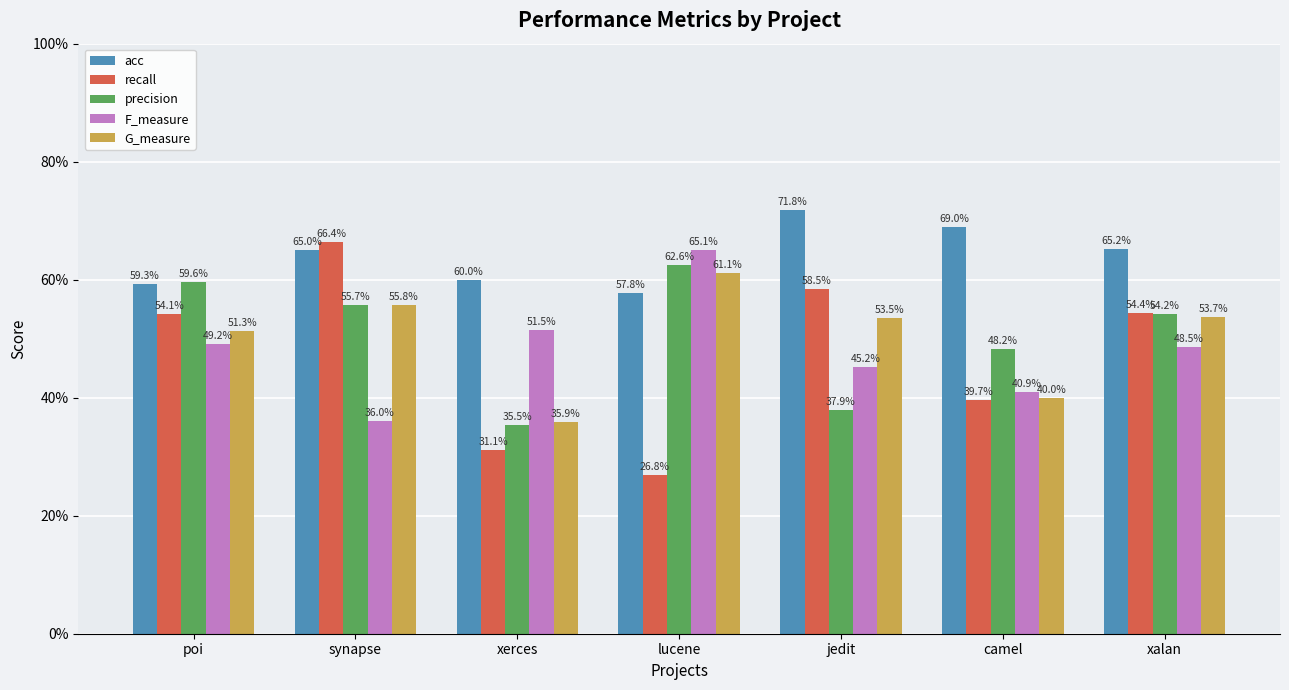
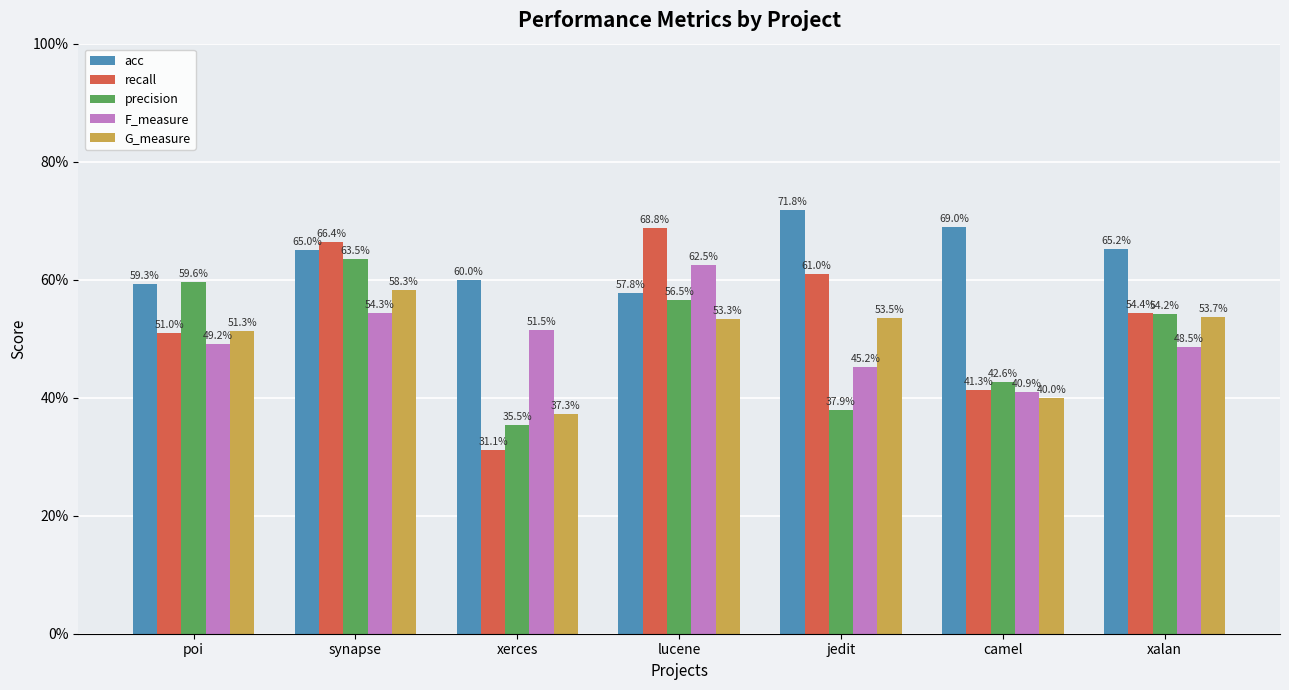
  {
    "acc": {
      "poi": "59.3%",
      "synapse": "65.0%",
      "xerces": "60.0%",
      "lucene": "57.8%",
      "jedit": "71.8%",
      "camel": "69.0%",
      "xalan": "65.2%"
    },
    "recall": {
-     "poi": "54.1%",
+     "poi": "51.0%",
      "synapse": "66.4%",
      "xerces": "31.1%",
-     "lucene": "26.8%",
-     "jedit": "58.5%",
-     "camel": "39.7%"
+     "lucene": "68.8%",
+     "jedit": "61.0%",
+     "camel": "41.3%"
    },
    "precision": {
      "poi": "59.6%",
-     "synapse": "55.7%",
+     "synapse": "63.5%",
      "xerces": "35.5%",
-     "lucene": "62.6%",
+     "lucene": "56.5%",
      "jedit": "37.9%",
-     "camel": "48.2%"
+     "camel": "42.6%"
    },
    "F_measure": {
      "poi": "49.2%",
-     "synapse": "36.0%",
+     "synapse": "54.3%",
      "xerces": "51.5%",
-     "lucene": "65.1%",
+     "lucene": "62.5%",
      "jedit": "45.2%",
      "camel": "40.9%",
      "xalan": "48.5%"
    },
    "G_measure": {
      "poi": "51.3%",
-     "synapse": "55.8%",
-     "xerces": "35.9%",
-     "lucene": "61.1%",
+     "synapse": "58.3%",
+     "xerces": "37.3%",
+     "lucene": "53.3%",
      "jedit": "53.5%",
      "camel": "40.0%",
      "xalan": "53.7%"
    }
  }
